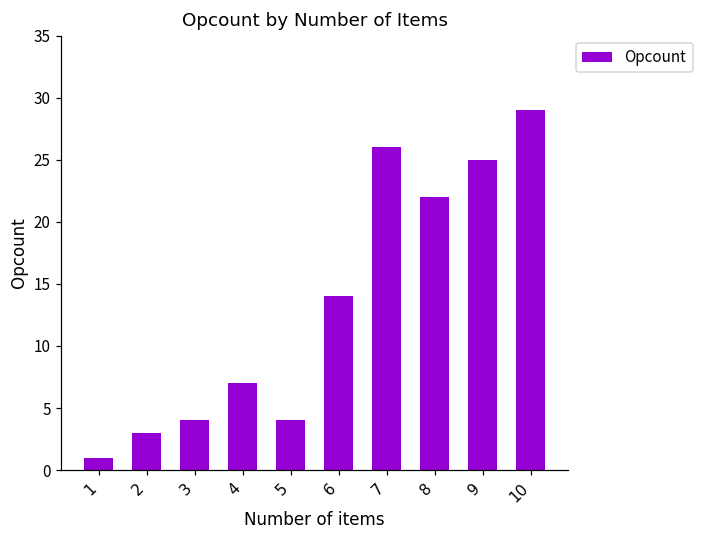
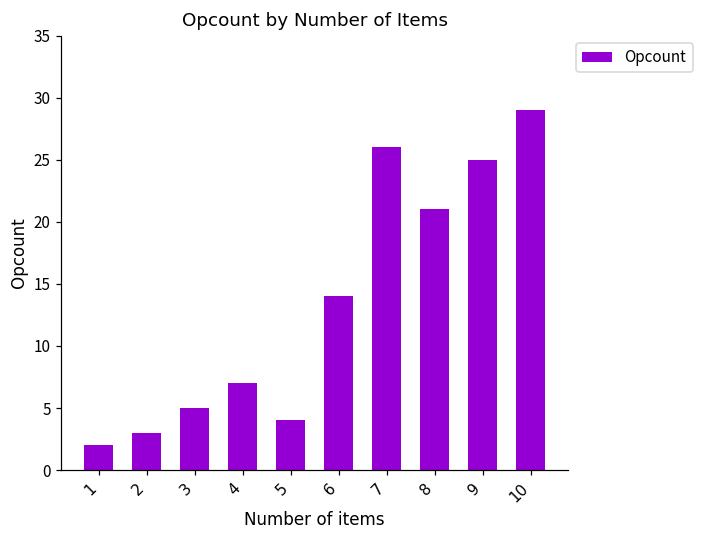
  {
-   "1": 1,
+   "1": 2,
    "2": 3,
-   "3": 4,
+   "3": 5,
    "4": 7,
    "5": 4,
    "6": 14,
    "7": 26,
-   "8": 22,
+   "8": 21,
    "9": 25,
    "10": 29
  }
